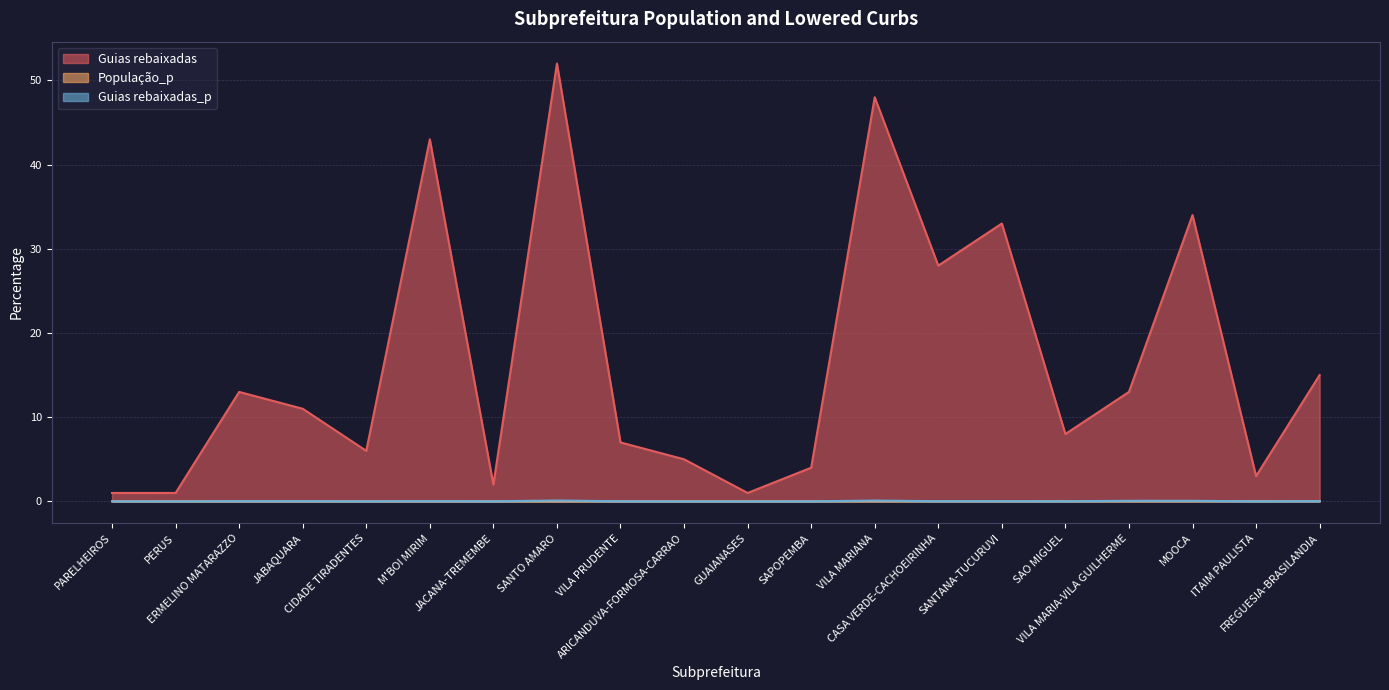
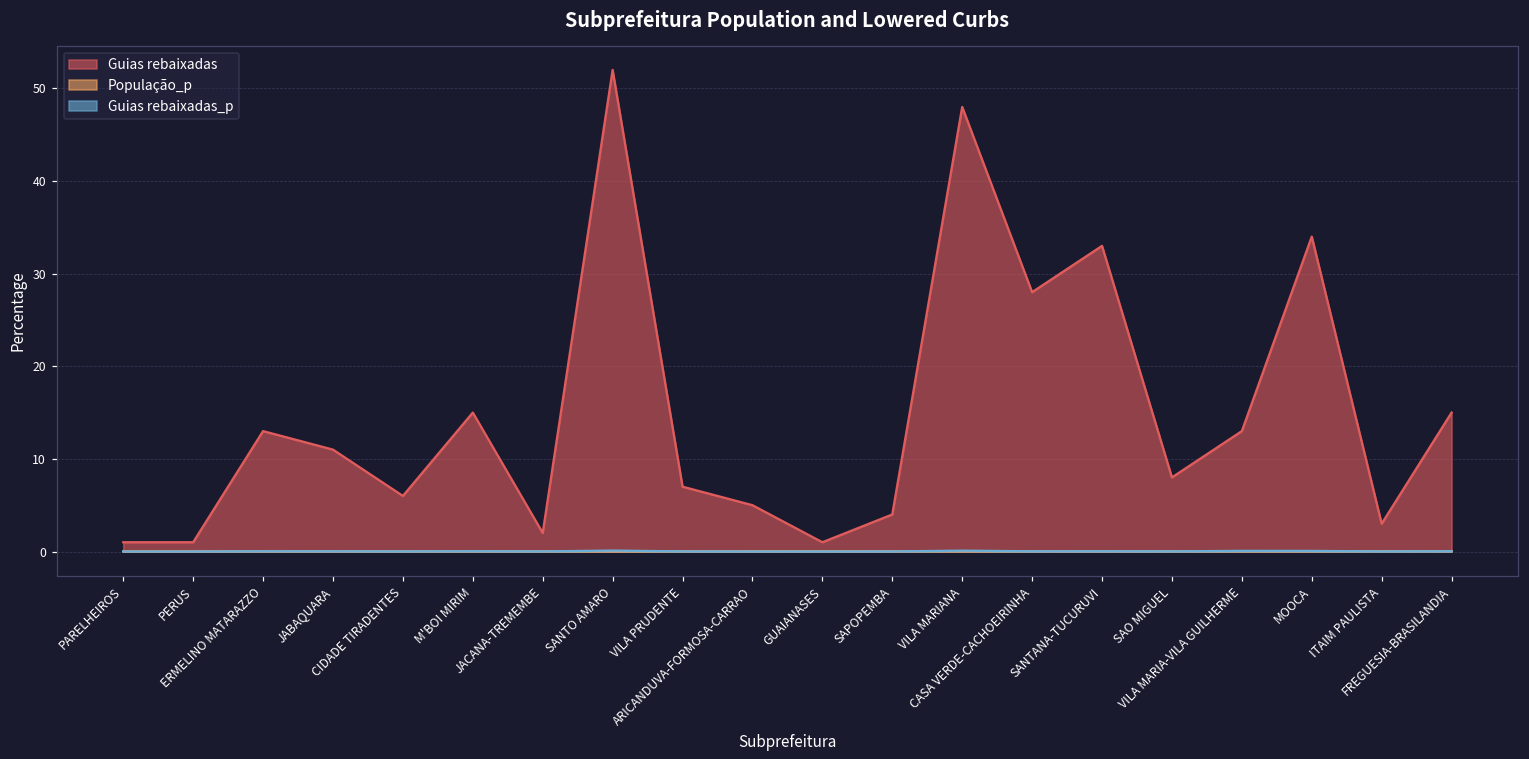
  {
    "Guias rebaixadas": {
      "PARELHEIROS": 1,
      "PERUS": 1,
      "ERMELINO MATARAZZO": 13,
      "JABAQUARA": 11,
      "CIDADE TIRADENTES": 6,
-     "M'BOI MIRIM": 43,
+     "M'BOI MIRIM": 15,
      "JACANA-TREMEMBE": 2,
      "SANTO AMARO": 52,
      "VILA PRUDENTE": 7,
      "ARICANDUVA-FORMOSA-CARRAO": 5,
      "GUAIANASES": 1,
      "SAPOPEMBA": 4,
      "VILA MARIANA": 48,
      "CASA VERDE-CACHOEIRINHA": 28,
      "SANTANA-TUCURUVI": 33,
      "SAO MIGUEL": 8,
      "VILA MARIA-VILA GUILHERME": 13,
      "MOOCA": 34,
      "ITAIM PAULISTA": 3,
      "FREGUESIA-BRASILANDIA": 15
    }
  }
